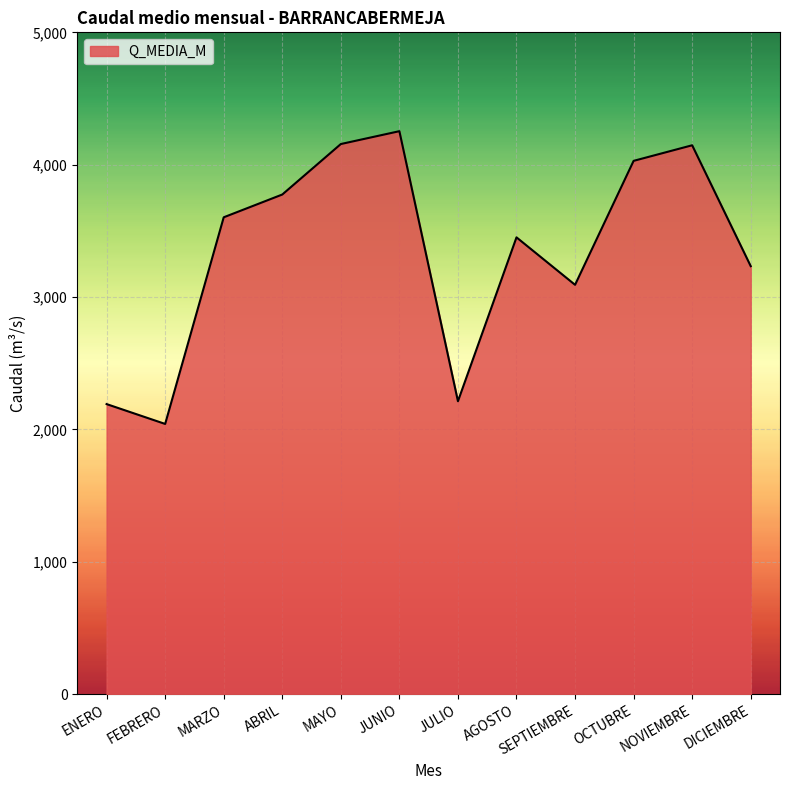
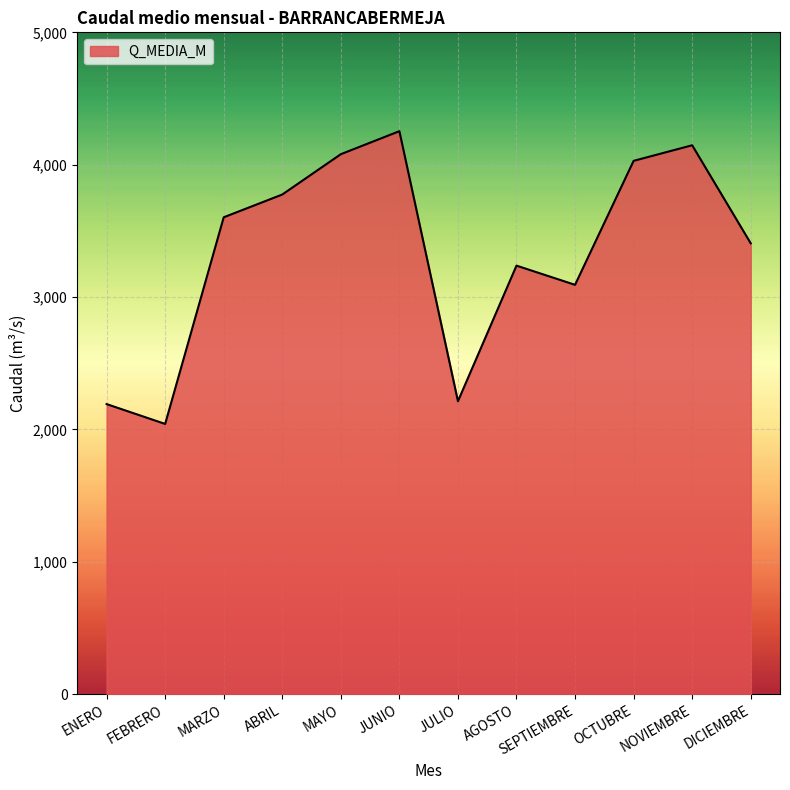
  {
    "ENERO": "2,190",
    "FEBRERO": "2,040",
    "MARZO": "3,600",
    "ABRIL": "3,770",
-   "MAYO": "4,160",
+   "MAYO": "4,080",
    "JUNIO": "4,250",
    "JULIO": "2,210",
-   "AGOSTO": "3,450",
+   "AGOSTO": "3,240",
    "SEPTIEMBRE": "3,090",
    "OCTUBRE": "4,030",
    "NOVIEMBRE": "4,150",
-   "DICIEMBRE": "3,230"
+   "DICIEMBRE": "3,410"
  }
